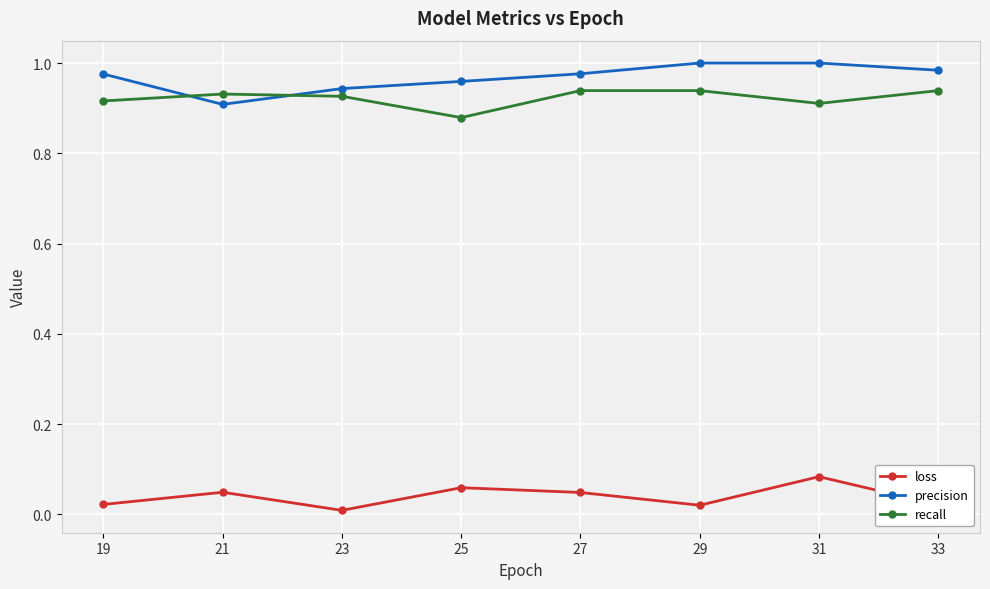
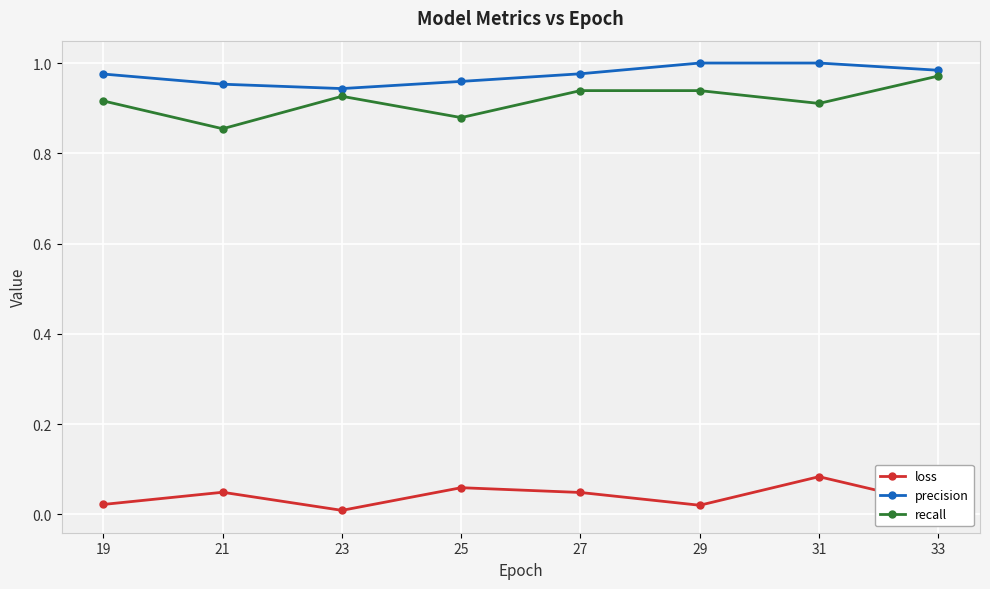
  {
    "loss": {
      "19": 0.02,
      "21": 0.05,
      "23": 0.01,
      "25": 0.06,
      "27": 0.05,
      "29": 0.02,
      "31": 0.08
    },
    "precision": {
      "19": 0.98,
-     "21": 0.91,
+     "21": 0.95,
      "23": 0.94,
      "25": 0.96,
      "27": 0.98,
      "29": 1.00,
      "31": 1.00,
      "33": 0.98
    },
    "recall": {
      "19": 0.92,
-     "21": 0.93,
+     "21": 0.85,
      "23": 0.93,
      "25": 0.88,
      "27": 0.94,
      "29": 0.94,
      "31": 0.91,
-     "33": 0.94
+     "33": 0.97
    }
  }
